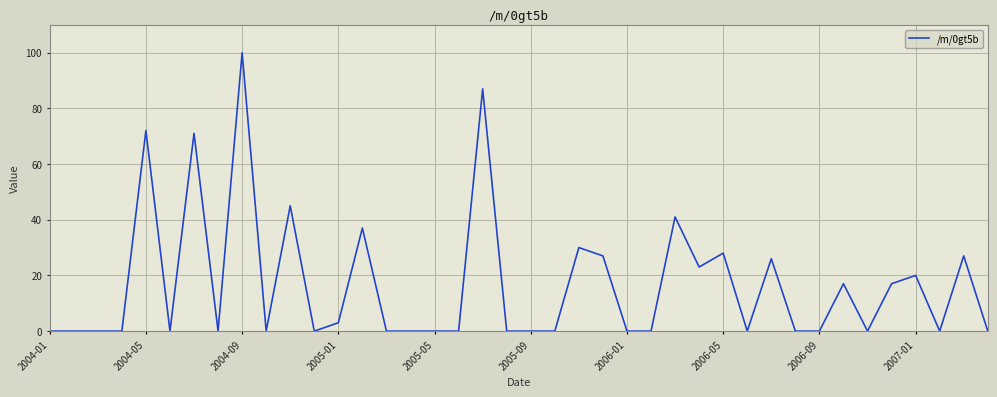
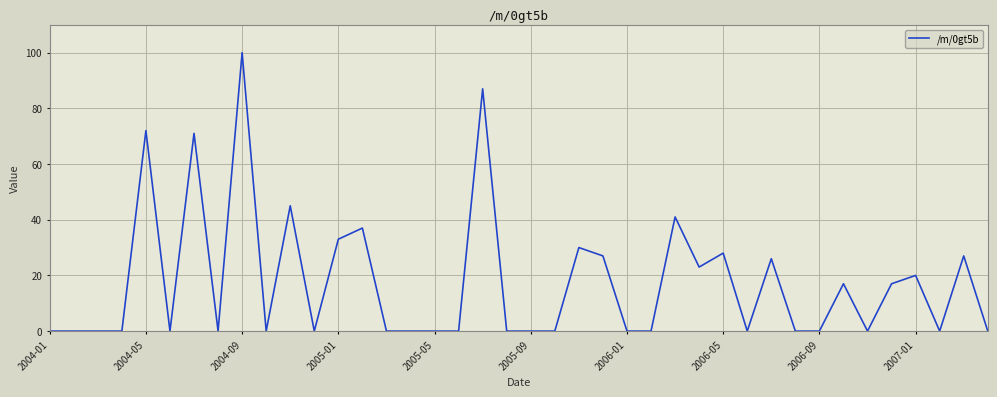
  {
    "2004-01": 0,
    "2004-05": 72,
    "2004-09": 100,
-   "2005-01": 3,
+   "2005-01": 33,
    "2005-05": 0,
    "2005-09": 0,
    "2006-01": 0,
    "2006-05": 28,
    "2006-09": 0,
    "2007-01": 20
  }
